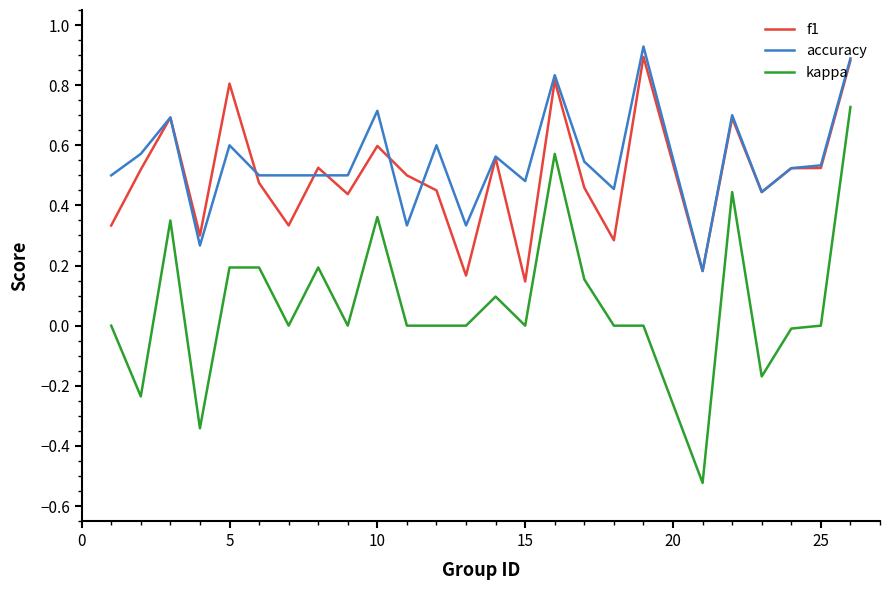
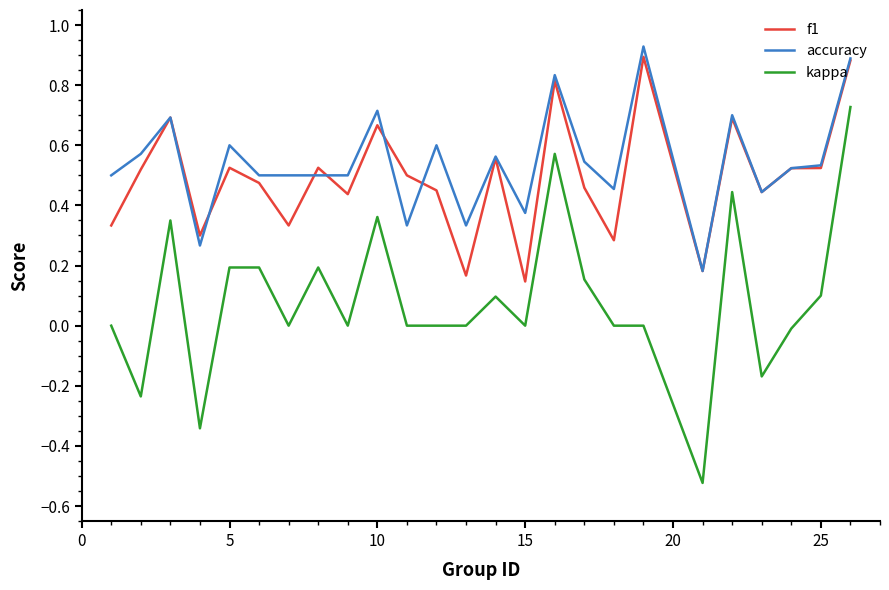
  {
    "f1": {
-     "5": 0.81,
-     "10": 0.60,
+     "5": 0.53,
+     "10": 0.67,
      "15": 0.15,
      "25": 0.52
    },
    "accuracy": {
      "5": 0.60,
      "10": 0.71,
-     "15": 0.48,
+     "15": 0.38,
      "25": 0.53
    },
    "kappa": {
      "5": 0.2,
      "10": 0.36,
      "15": 0.0,
-     "25": 0.0
+     "25": 0.1
    }
  }
